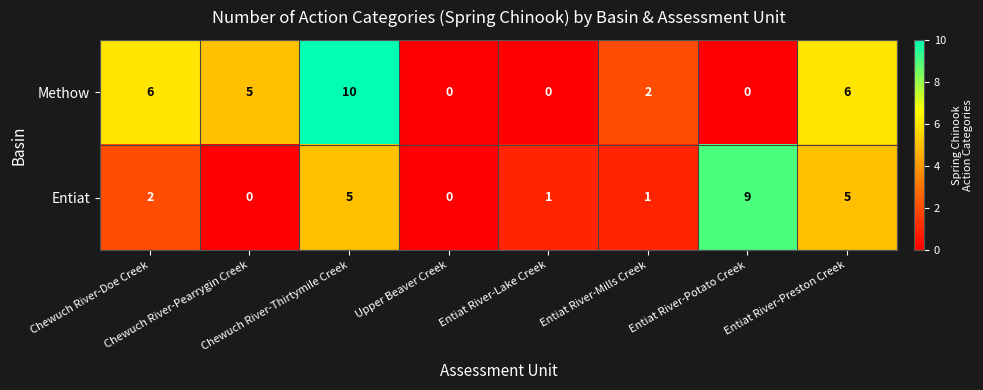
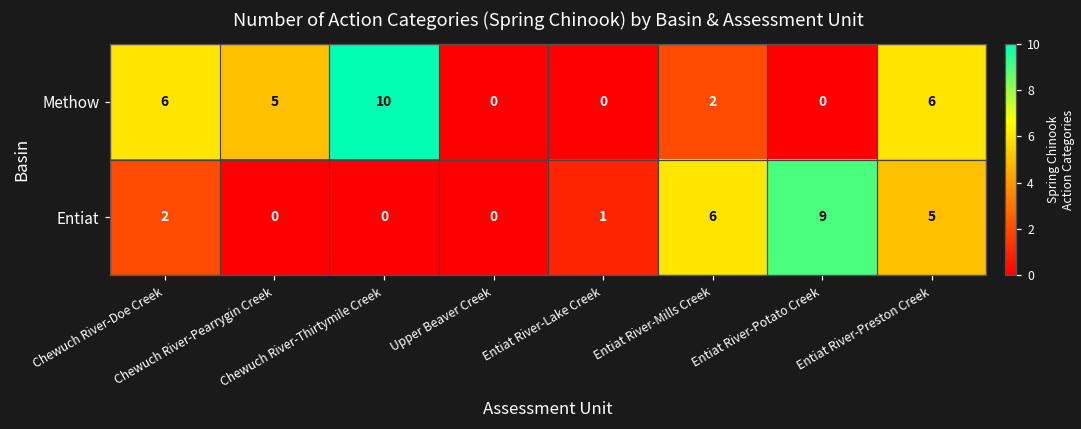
  {
    "Methow": {
      "Chewuch River-Doe Creek": 6,
      "Chewuch River-Pearrygin Creek": 5,
      "Chewuch River-Thirtymile Creek": 10,
      "Upper Beaver Creek": 0,
      "Entiat River-Lake Creek": 0,
      "Entiat River-Mills Creek": 2,
      "Entiat River-Potato Creek": 0,
      "Entiat River-Preston Creek": 6
    },
    "Entiat": {
      "Chewuch River-Doe Creek": 2,
      "Chewuch River-Pearrygin Creek": 0,
-     "Chewuch River-Thirtymile Creek": 5,
+     "Chewuch River-Thirtymile Creek": 0,
      "Upper Beaver Creek": 0,
      "Entiat River-Lake Creek": 1,
-     "Entiat River-Mills Creek": 1,
+     "Entiat River-Mills Creek": 6,
      "Entiat River-Potato Creek": 9,
      "Entiat River-Preston Creek": 5
    }
  }
